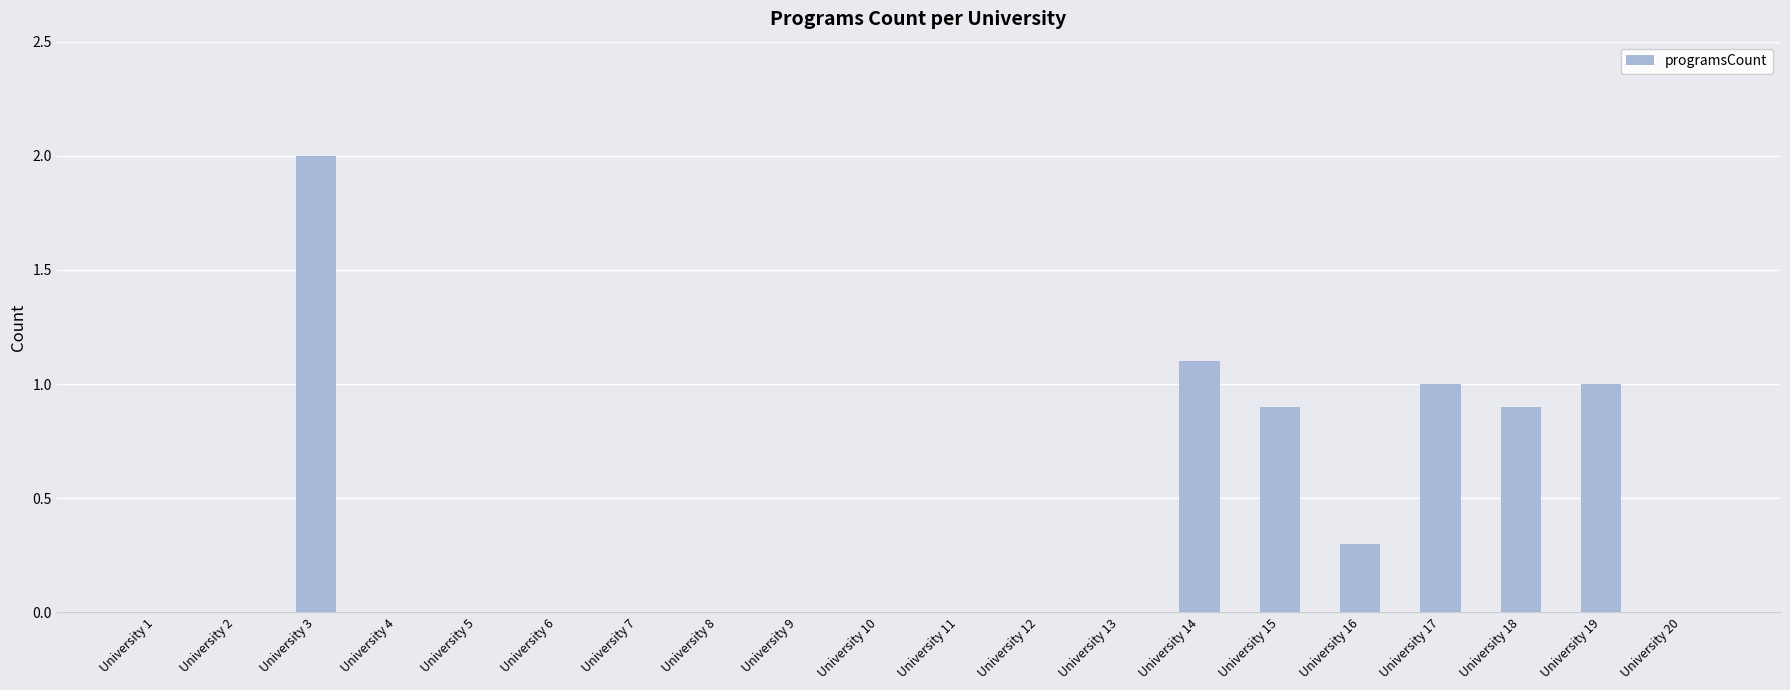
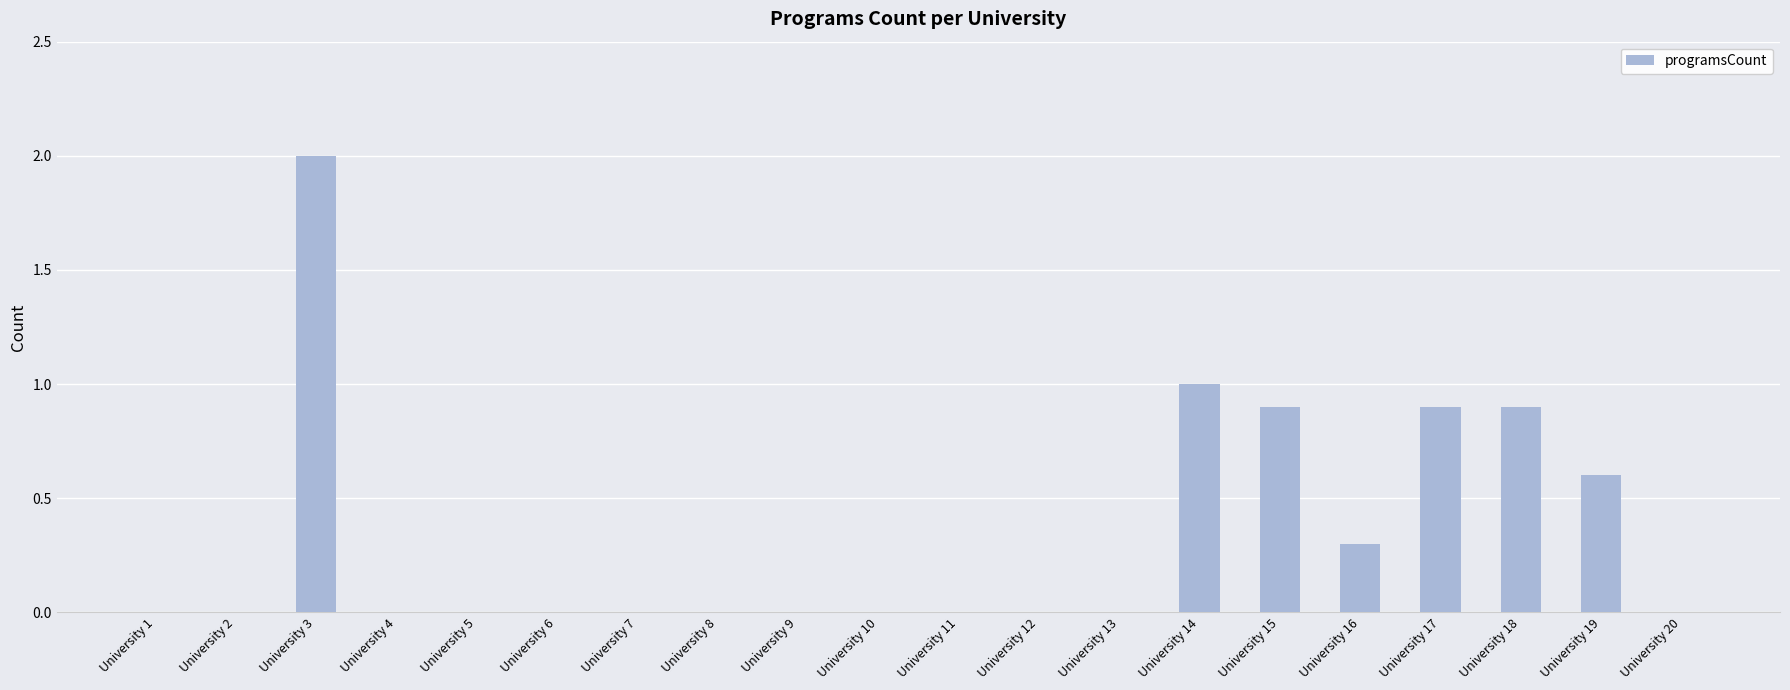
  {
    "University 1": 0.0,
    "University 2": 0.0,
    "University 3": 2.0,
    "University 4": 0.0,
    "University 5": 0.0,
    "University 6": 0.0,
    "University 7": 0.0,
    "University 8": 0.0,
    "University 9": 0.0,
    "University 10": 0.0,
    "University 11": 0.0,
    "University 12": 0.0,
    "University 13": 0.0,
-   "University 14": 1.1,
+   "University 14": 1.0,
    "University 15": 0.9,
    "University 16": 0.3,
-   "University 17": 1.0,
+   "University 17": 0.9,
    "University 18": 0.9,
-   "University 19": 1.0,
+   "University 19": 0.6,
    "University 20": 0.0
  }
